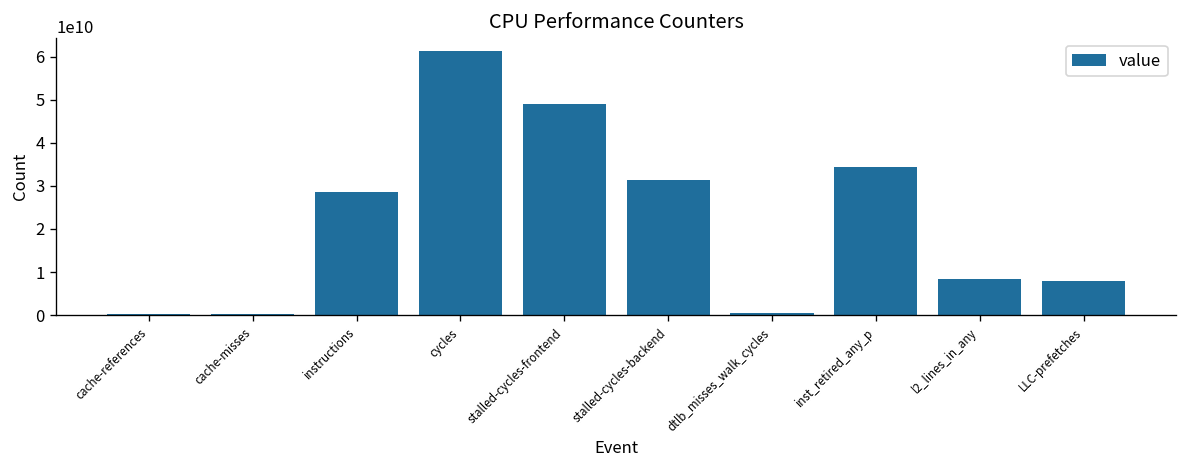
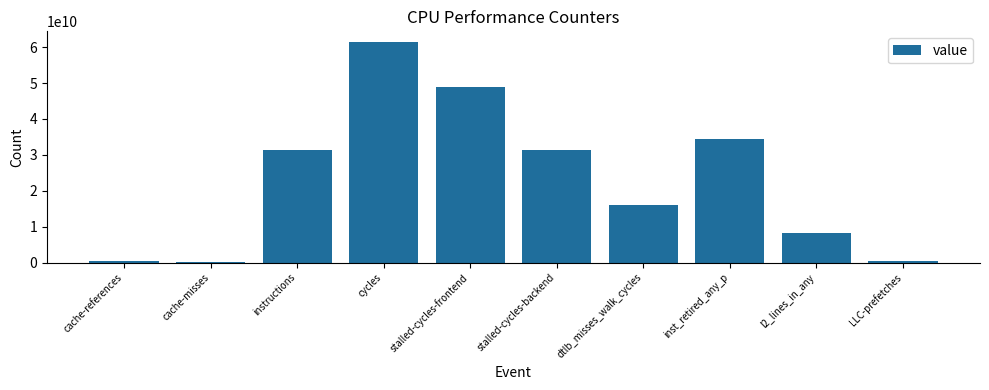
  {
-   "instructions": 29000000000,
+   "instructions": 31000000000,
    "cycles": 61000000000,
    "stalled-cycles-frontend": 49000000000,
    "stalled-cycles-backend": 31000000000,
-   "dtlb_misses_walk_cycles": 1000000000,
+   "dtlb_misses_walk_cycles": 16000000000,
    "inst_retired_any_p": 34000000000,
    "l2_lines_in_any": 8000000000,
-   "LLC-prefetches": 8000000000
+   "LLC-prefetches": 0
  }
